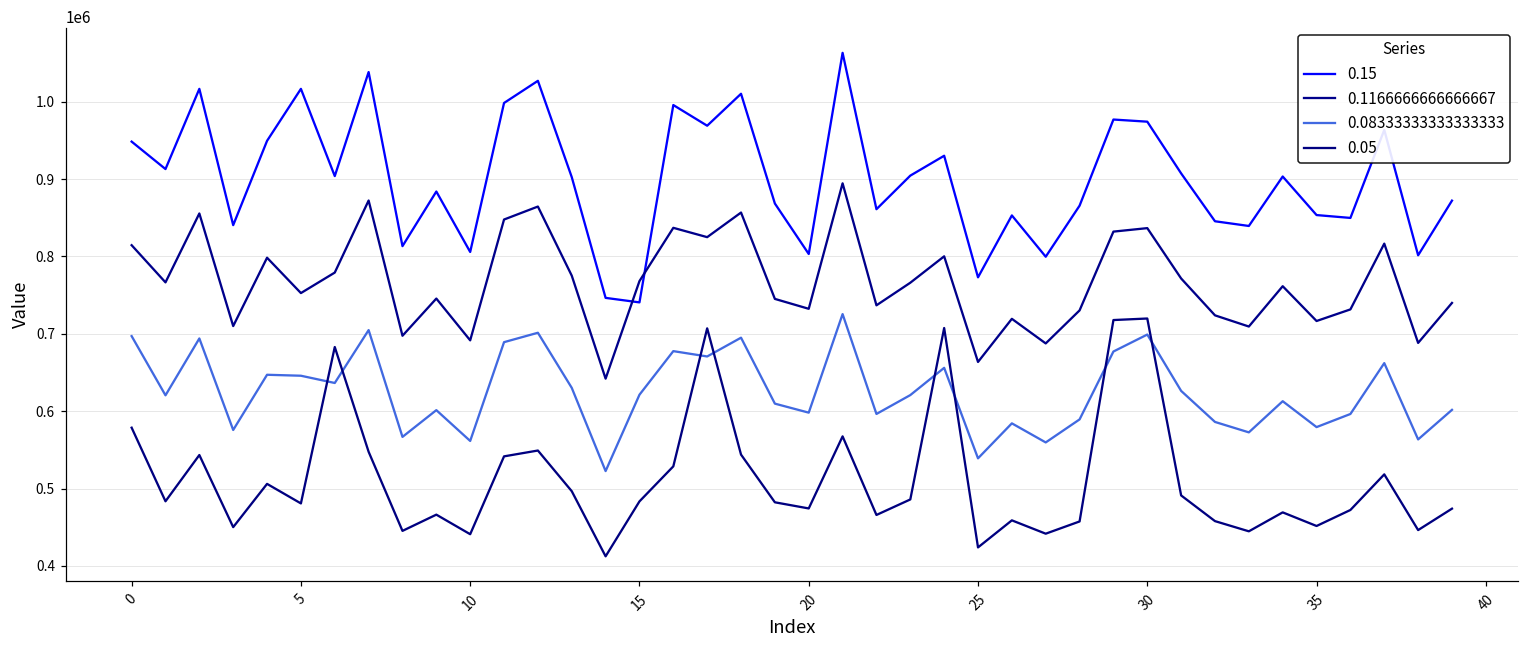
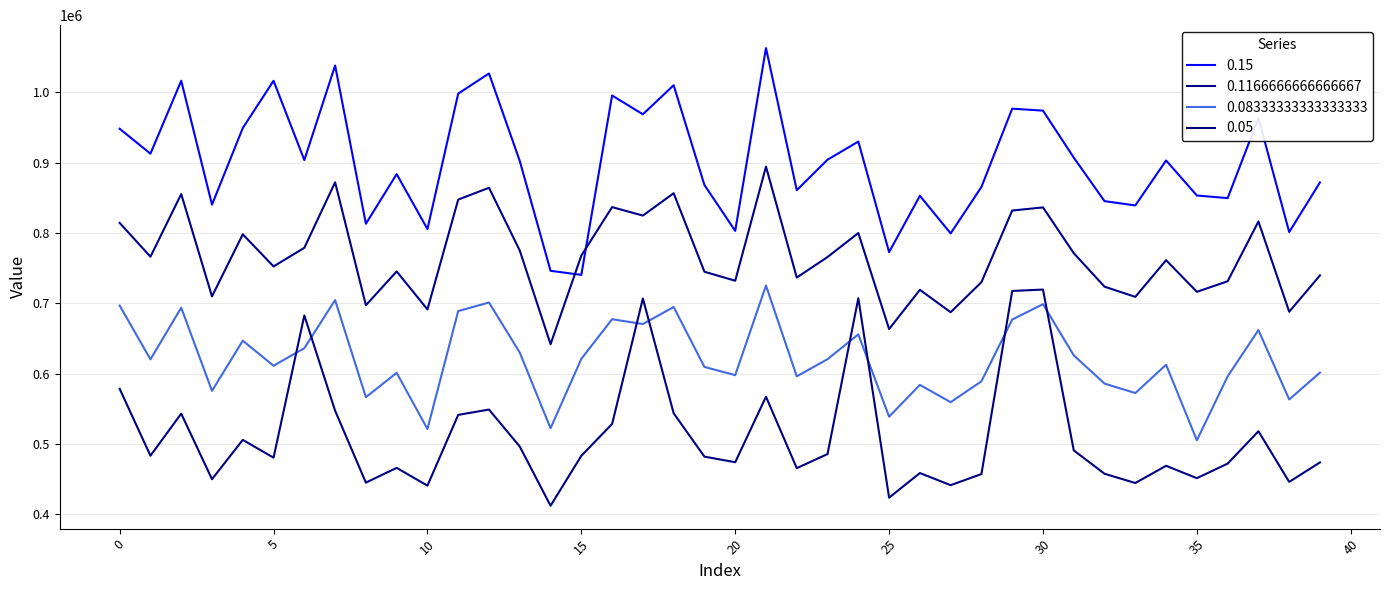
  {
    "0.15": {
      "0": 950000,
      "5": 1020000,
      "10": 810000,
      "15": 740000,
      "20": 800000,
      "25": 770000,
      "30": 970000,
      "35": 850000
    },
    "0.08333333333333333": {
      "0": 700000,
-     "5": 650000,
-     "10": 560000,
+     "5": 610000,
+     "10": 520000,
      "15": 620000,
      "20": 600000,
      "25": 540000,
      "30": 700000,
-     "35": 580000
+     "35": 510000
    }
  }
